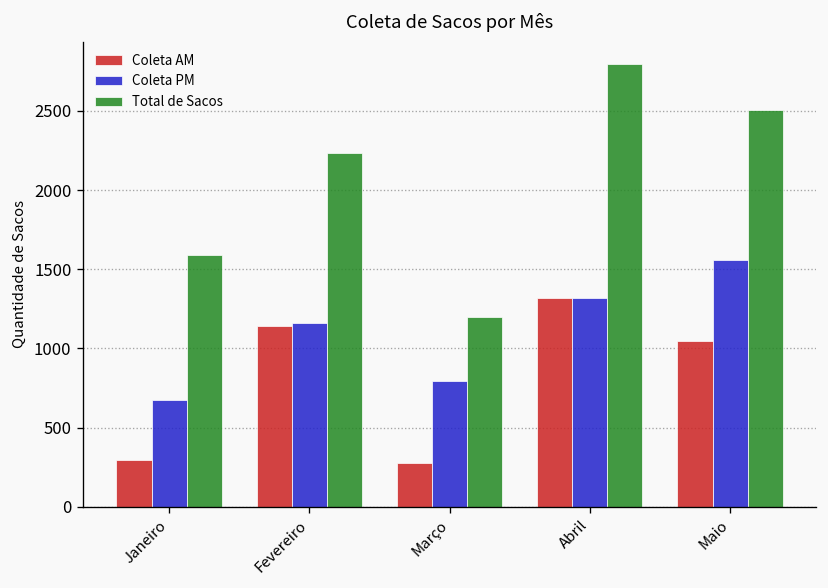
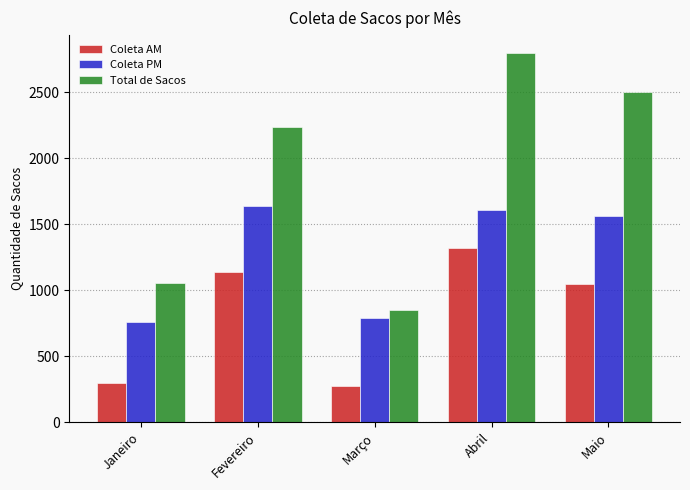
  {
    "Coleta AM": {
      "Janeiro": 300,
      "Fevereiro": 1140,
      "Março": 280,
      "Abril": 1320,
      "Maio": 1050
    },
    "Coleta PM": {
-     "Janeiro": 680,
-     "Fevereiro": 1160,
+     "Janeiro": 760,
+     "Fevereiro": 1640,
      "Março": 790,
-     "Abril": 1320,
+     "Abril": 1610,
      "Maio": 1560
    },
    "Total de Sacos": {
-     "Janeiro": 1590,
+     "Janeiro": 1060,
      "Fevereiro": 2240,
-     "Março": 1200,
+     "Março": 850,
      "Abril": 2800,
      "Maio": 2510
    }
  }
